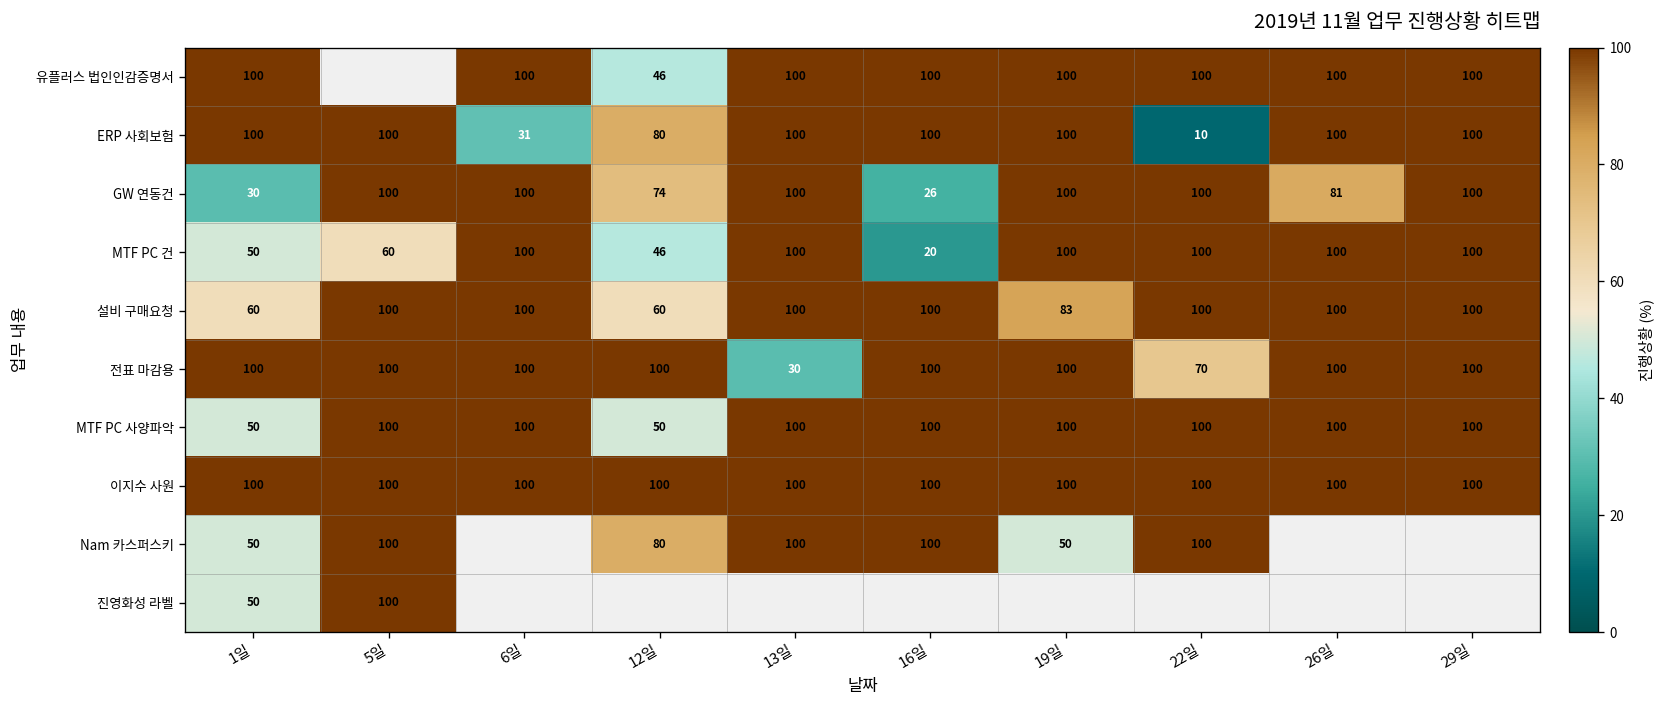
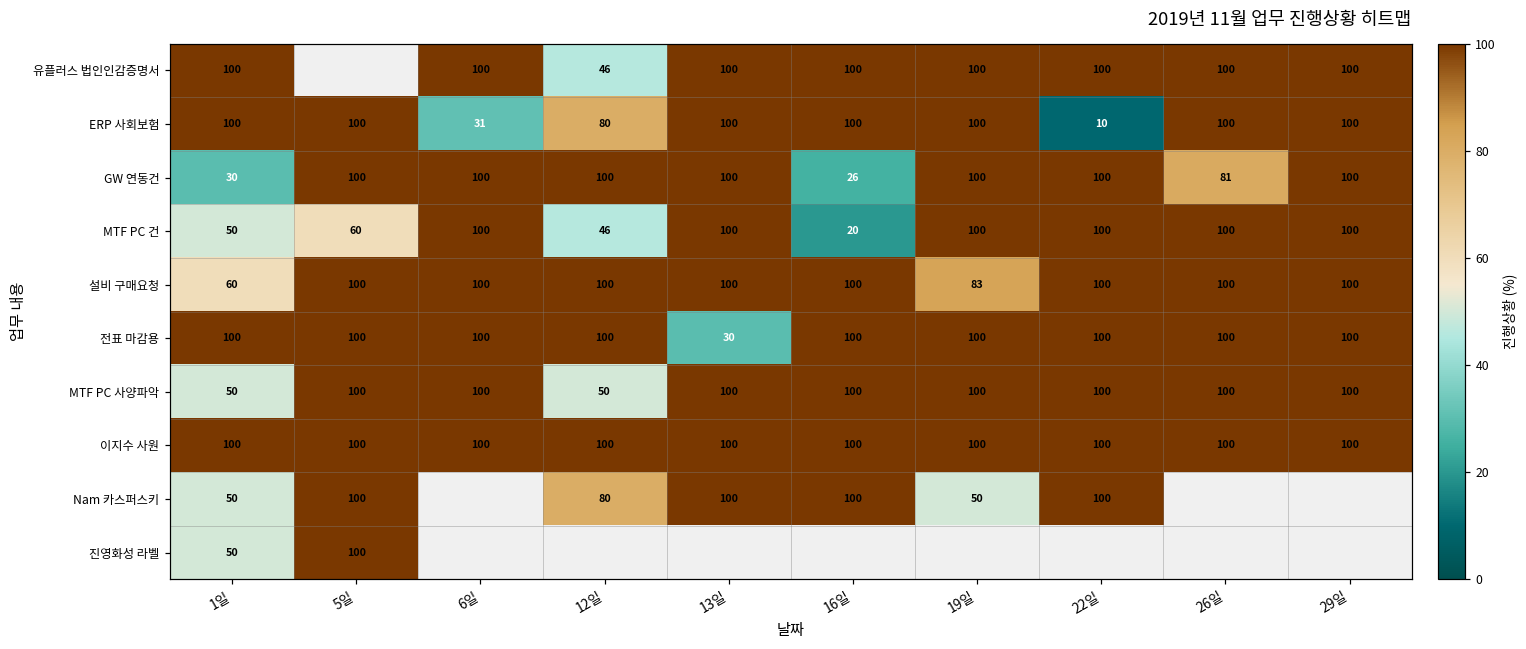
  {
    "유플러스 법인인감증명서": {
      "1일": 100,
      "6일": 100,
      "12일": 46,
      "13일": 100,
      "16일": 100,
      "19일": 100,
      "22일": 100,
      "26일": 100,
      "29일": 100
    },
    "ERP 사회보험": {
      "1일": 100,
      "5일": 100,
      "6일": 31,
      "12일": 80,
      "13일": 100,
      "16일": 100,
      "19일": 100,
      "22일": 10,
      "26일": 100,
      "29일": 100
    },
    "GW 연동건": {
      "1일": 30,
      "5일": 100,
      "6일": 100,
-     "12일": 74,
+     "12일": 100,
      "13일": 100,
      "16일": 26,
      "19일": 100,
      "22일": 100,
      "26일": 81,
      "29일": 100
    },
    "MTF PC 건": {
      "1일": 50,
      "5일": 60,
      "6일": 100,
      "12일": 46,
      "13일": 100,
      "16일": 20,
      "19일": 100,
      "22일": 100,
      "26일": 100,
      "29일": 100
    },
    "설비 구매요청": {
      "1일": 60,
      "5일": 100,
      "6일": 100,
-     "12일": 60,
+     "12일": 100,
      "13일": 100,
      "16일": 100,
      "19일": 83,
      "22일": 100,
      "26일": 100,
      "29일": 100
    },
    "전표 마감용": {
      "1일": 100,
      "5일": 100,
      "6일": 100,
      "12일": 100,
      "13일": 30,
      "16일": 100,
      "19일": 100,
-     "22일": 70,
+     "22일": 100,
      "26일": 100,
      "29일": 100
    },
    "MTF PC 사양파악": {
      "1일": 50,
      "5일": 100,
      "6일": 100,
      "12일": 50,
      "13일": 100,
      "16일": 100,
      "19일": 100,
      "22일": 100,
      "26일": 100,
      "29일": 100
    },
    "이지수 사원": {
      "1일": 100,
      "5일": 100,
      "6일": 100,
      "12일": 100,
      "13일": 100,
      "16일": 100,
      "19일": 100,
      "22일": 100,
      "26일": 100,
      "29일": 100
    },
    "Nam 카스퍼스키": {
      "1일": 50,
      "5일": 100,
      "12일": 80,
      "13일": 100,
      "16일": 100,
      "19일": 50,
      "22일": 100
    },
    "진영화성 라벨": {
      "1일": 50,
      "5일": 100
    }
  }
